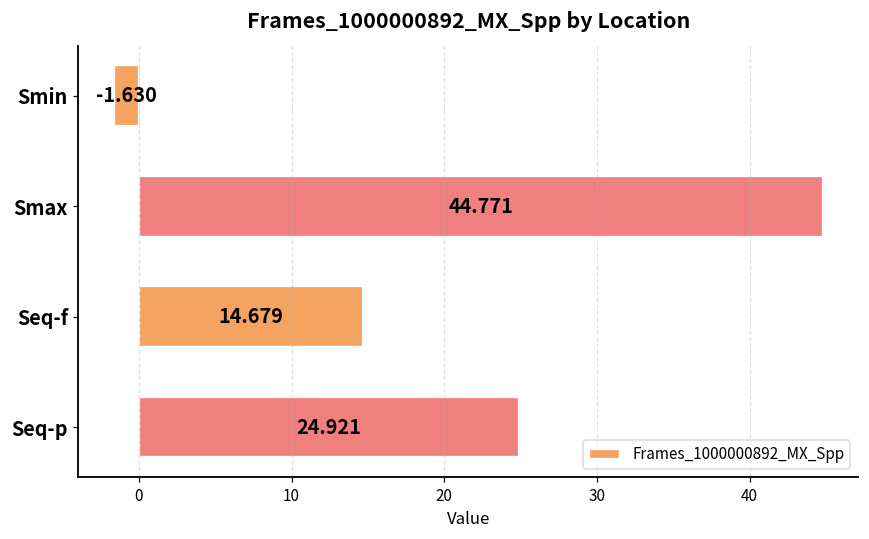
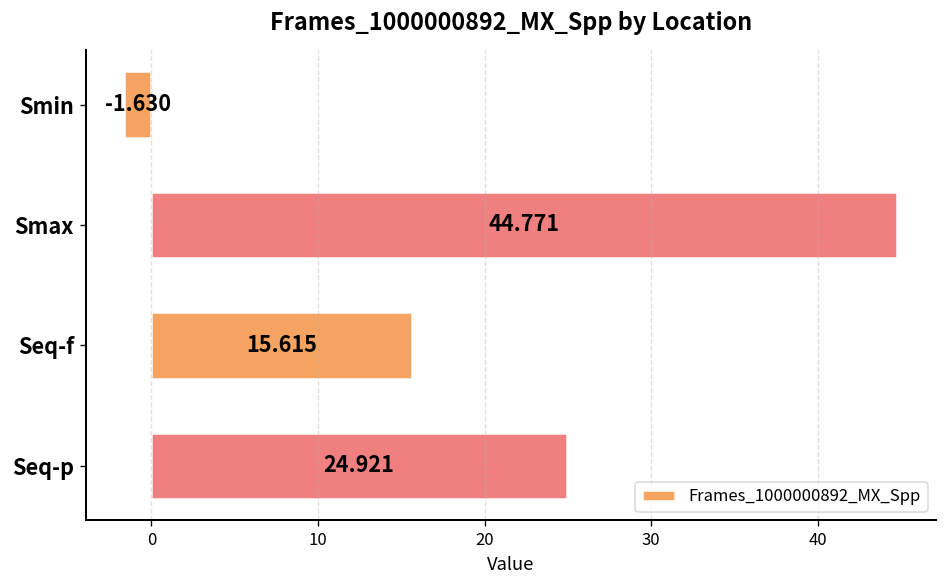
  {
    "Smin": -1.630,
    "Smax": 44.771,
-   "Seq-f": 14.679,
+   "Seq-f": 15.615,
    "Seq-p": 24.921
  }
